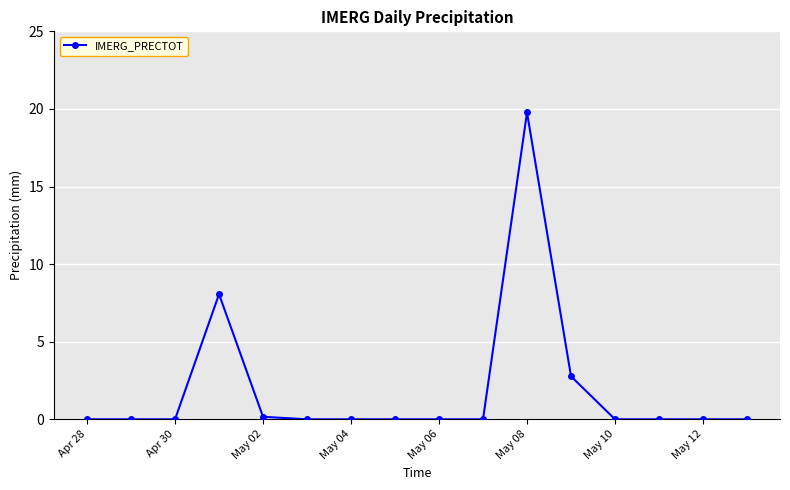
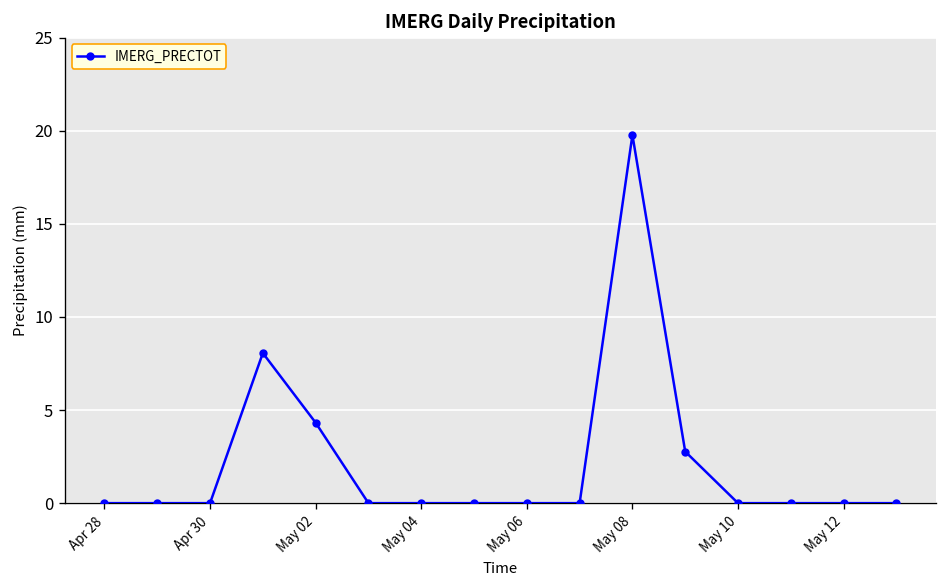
  {
    "Apr 28": 0.0,
    "Apr 30": 0.0,
-   "May 02": 0.2,
+   "May 02": 4.3,
    "May 04": 0.0,
    "May 06": 0.0,
    "May 08": 19.8,
    "May 10": 0.0,
    "May 12": 0.0
  }
